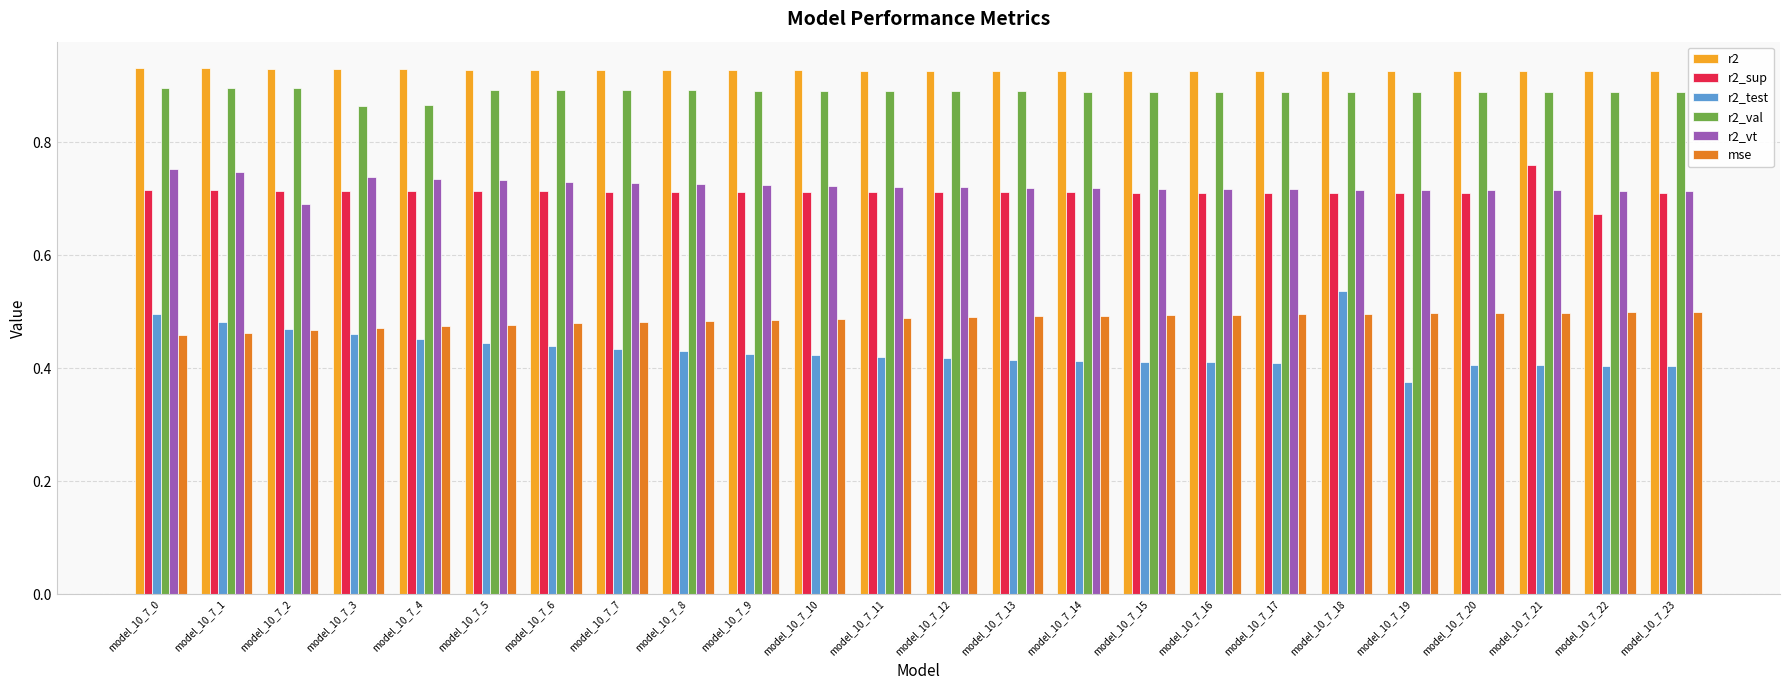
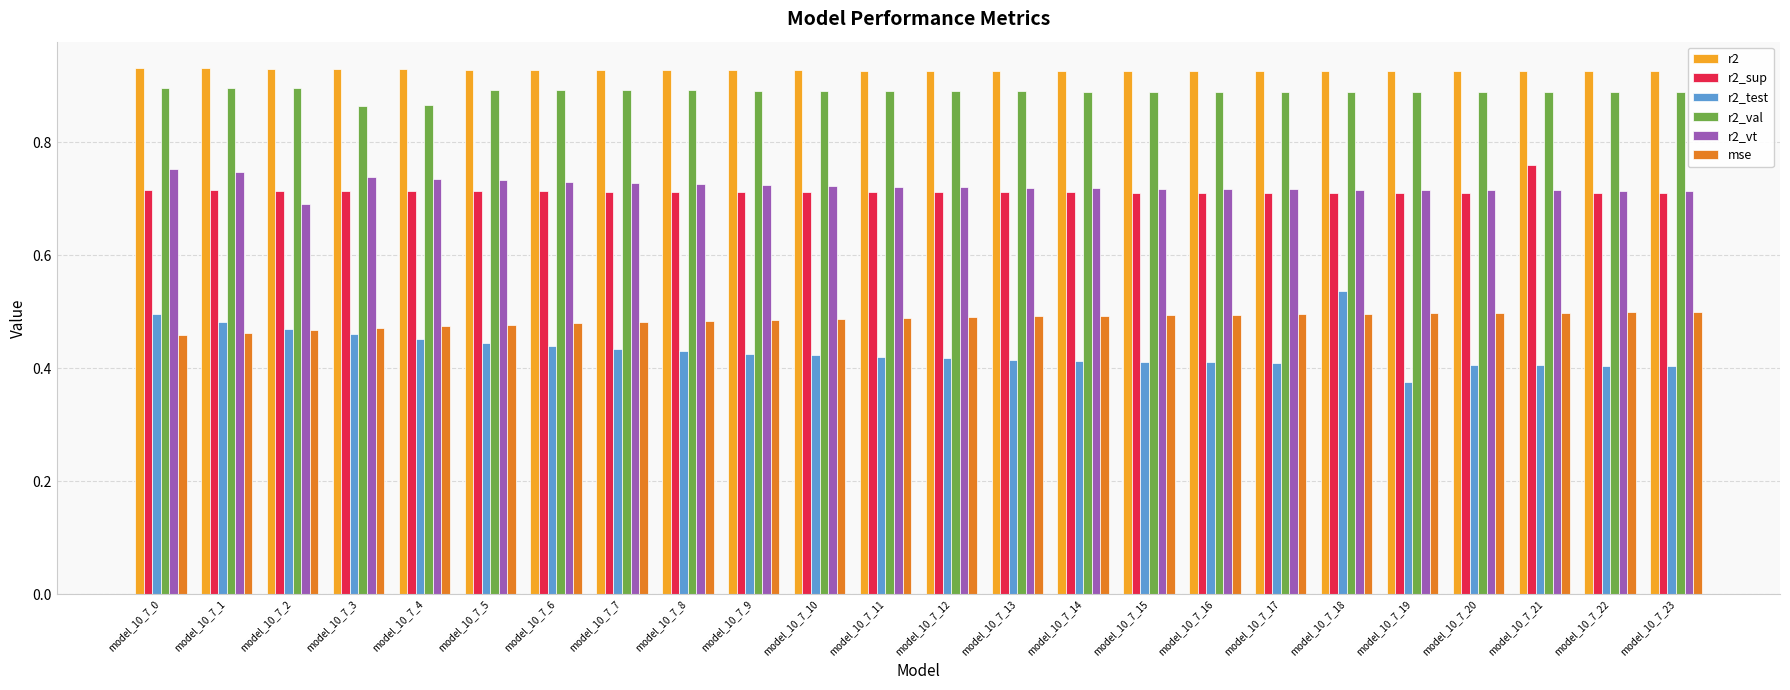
  {
    "r2_sup": {
      "model_10_7_0": 0.72,
      "model_10_7_1": 0.71,
      "model_10_7_2": 0.71,
      "model_10_7_3": 0.71,
      "model_10_7_4": 0.71,
      "model_10_7_5": 0.71,
      "model_10_7_6": 0.71,
      "model_10_7_7": 0.71,
      "model_10_7_8": 0.71,
      "model_10_7_9": 0.71,
      "model_10_7_10": 0.71,
      "model_10_7_11": 0.71,
      "model_10_7_12": 0.71,
      "model_10_7_13": 0.71,
      "model_10_7_14": 0.71,
      "model_10_7_15": 0.71,
      "model_10_7_16": 0.71,
      "model_10_7_17": 0.71,
      "model_10_7_18": 0.71,
      "model_10_7_19": 0.71,
      "model_10_7_20": 0.71,
      "model_10_7_21": 0.76,
-     "model_10_7_22": 0.67,
+     "model_10_7_22": 0.71,
      "model_10_7_23": 0.71
    },
    "r2_test": {
      "model_10_7_0": 0.50,
      "model_10_7_1": 0.48,
      "model_10_7_2": 0.47,
      "model_10_7_3": 0.46,
      "model_10_7_4": 0.45,
      "model_10_7_5": 0.44,
      "model_10_7_6": 0.44,
      "model_10_7_7": 0.43,
      "model_10_7_8": 0.43,
      "model_10_7_9": 0.43,
      "model_10_7_10": 0.42,
      "model_10_7_11": 0.42,
      "model_10_7_12": 0.42,
      "model_10_7_13": 0.42,
      "model_10_7_14": 0.41,
      "model_10_7_15": 0.41,
      "model_10_7_16": 0.41,
      "model_10_7_17": 0.41,
      "model_10_7_18": 0.54,
      "model_10_7_19": 0.38,
      "model_10_7_20": 0.41,
      "model_10_7_21": 0.40,
      "model_10_7_22": 0.40,
      "model_10_7_23": 0.40
    },
    "r2_val": {
      "model_10_7_0": 0.90,
      "model_10_7_1": 0.90,
      "model_10_7_2": 0.90,
      "model_10_7_3": 0.86,
      "model_10_7_4": 0.87,
      "model_10_7_5": 0.89,
      "model_10_7_6": 0.89,
      "model_10_7_7": 0.89,
      "model_10_7_8": 0.89,
      "model_10_7_9": 0.89,
      "model_10_7_10": 0.89,
      "model_10_7_11": 0.89,
      "model_10_7_12": 0.89,
      "model_10_7_13": 0.89,
      "model_10_7_14": 0.89,
      "model_10_7_15": 0.89,
      "model_10_7_16": 0.89,
      "model_10_7_17": 0.89,
      "model_10_7_18": 0.89,
      "model_10_7_19": 0.89,
      "model_10_7_20": 0.89,
      "model_10_7_21": 0.89,
      "model_10_7_22": 0.89,
      "model_10_7_23": 0.89
    },
    "r2_vt": {
      "model_10_7_0": 0.75,
      "model_10_7_1": 0.75,
      "model_10_7_2": 0.69,
      "model_10_7_3": 0.74,
      "model_10_7_4": 0.74,
      "model_10_7_5": 0.73,
      "model_10_7_6": 0.73,
      "model_10_7_7": 0.73,
      "model_10_7_8": 0.73,
      "model_10_7_9": 0.72,
      "model_10_7_10": 0.72,
      "model_10_7_11": 0.72,
      "model_10_7_12": 0.72,
      "model_10_7_13": 0.72,
      "model_10_7_14": 0.72,
      "model_10_7_15": 0.72,
      "model_10_7_16": 0.72,
      "model_10_7_17": 0.72,
      "model_10_7_18": 0.72,
      "model_10_7_19": 0.72,
      "model_10_7_20": 0.71,
      "model_10_7_21": 0.71,
      "model_10_7_22": 0.71,
      "model_10_7_23": 0.71
    }
  }
